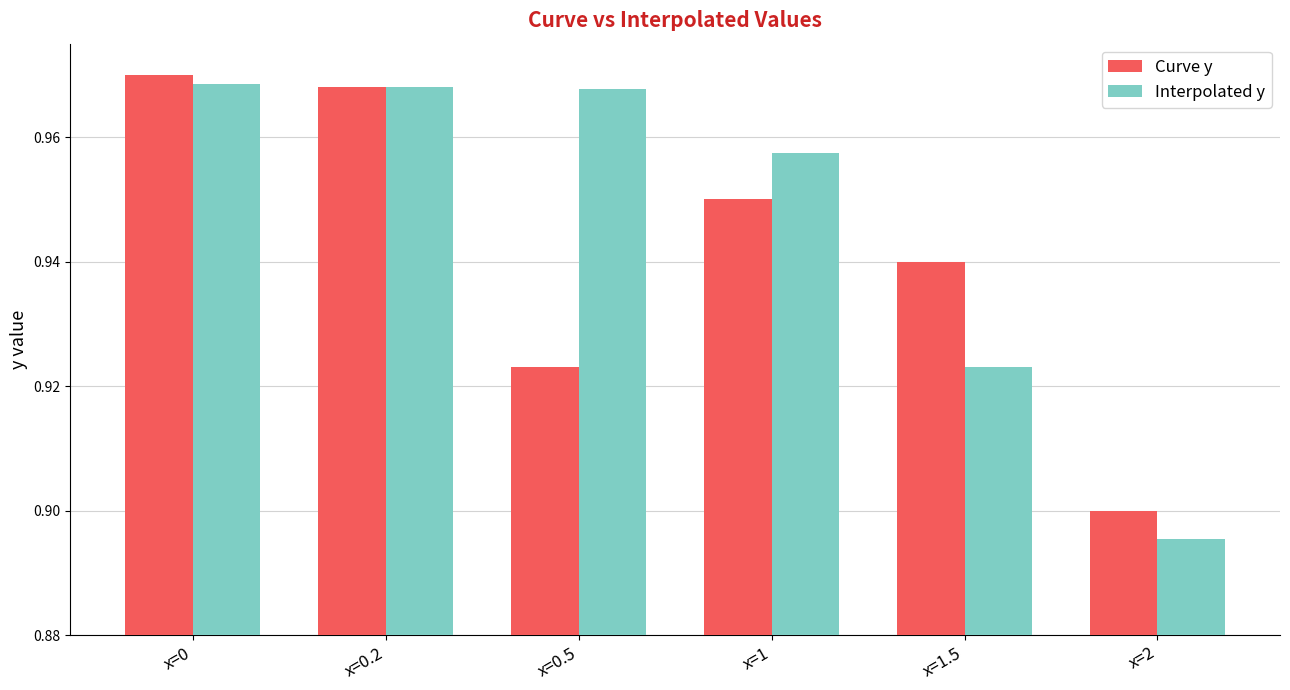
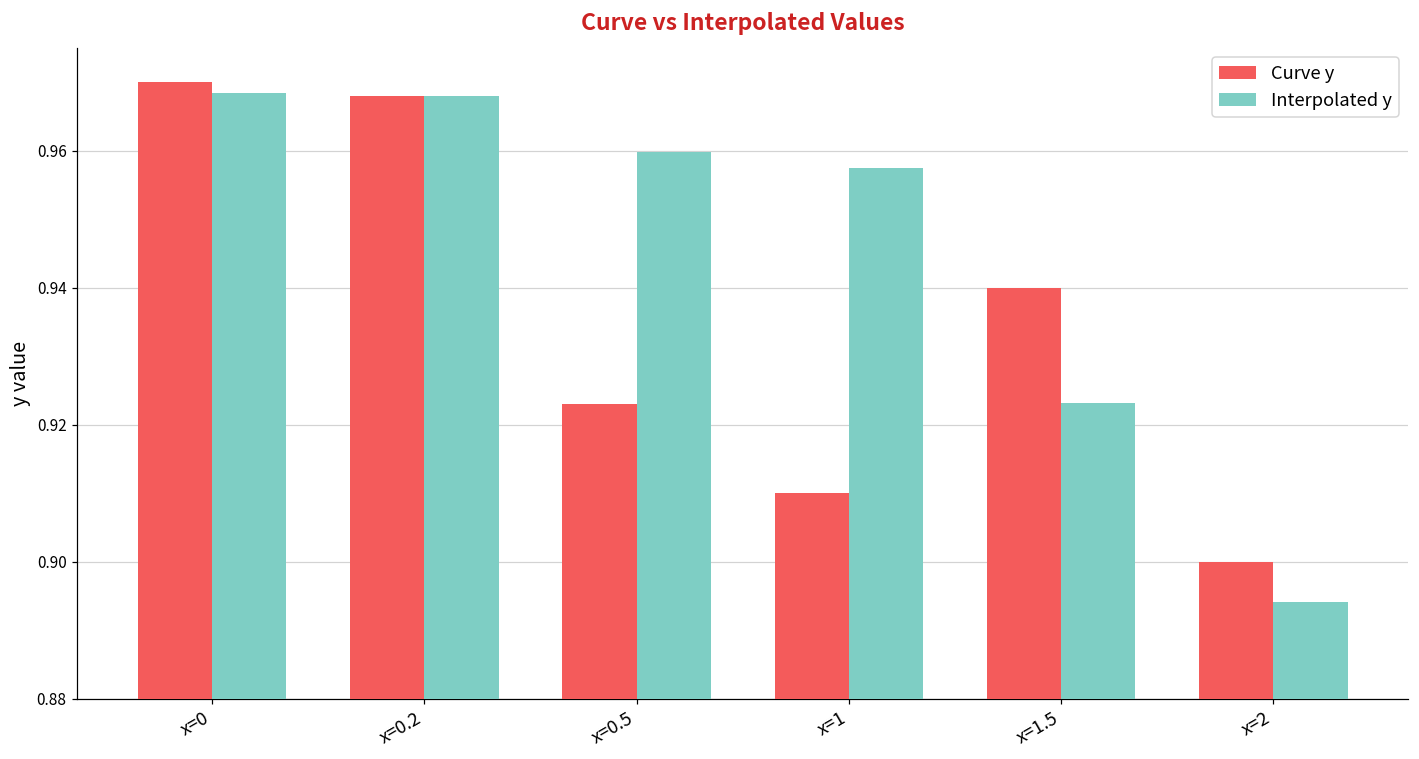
  {
    "Curve y": {
      "x=0": 0.97,
      "x=0.2": 0.968,
      "x=0.5": 0.923,
-     "x=1": 0.95,
+     "x=1": 0.91,
      "x=1.5": 0.94,
      "x=2": 0.90
    },
    "Interpolated y": {
      "x=0": 0.968,
      "x=0.2": 0.968,
-     "x=0.5": 0.968,
+     "x=0.5": 0.960,
      "x=1": 0.957,
      "x=1.5": 0.923,
-     "x=2": 0.895
+     "x=2": 0.894
    }
  }
